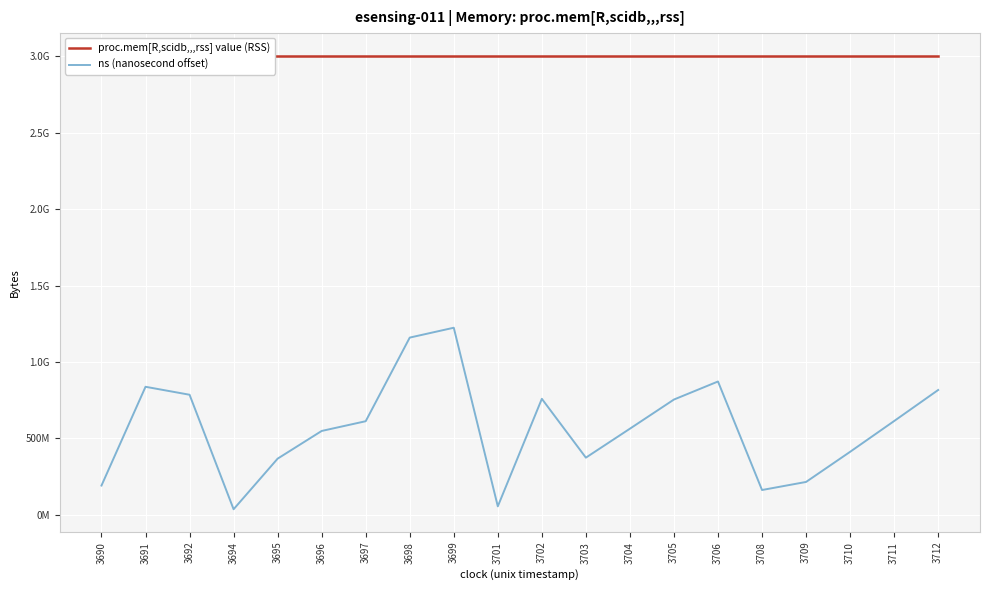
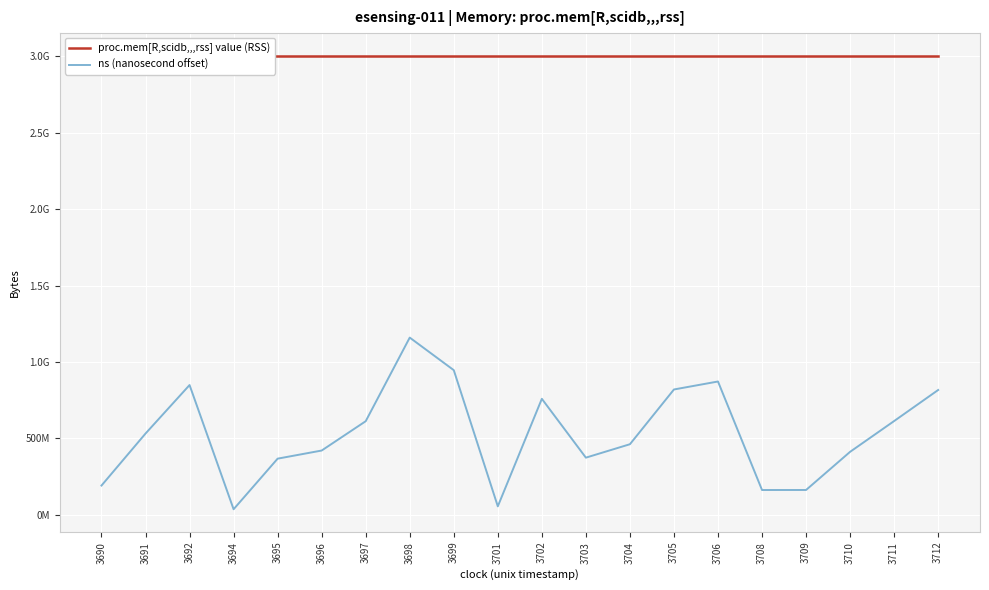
  {
    "proc.mem[R,scidb,,,rss] value (RSS)": {
      "3695": 3000000000,
      "3696": 3000000000,
      "3697": 3000000000,
      "3698": 3000000000,
      "3699": 3000000000,
      "3701": 3000000000,
      "3702": 3000000000,
      "3703": 3000000000,
      "3704": 3000000000,
      "3705": 3000000000,
      "3706": 3000000000,
      "3708": 3000000000,
      "3709": 3000000000,
      "3710": 3000000000,
      "3711": 3000000000,
      "3712": 3000000000
    },
    "ns (nanosecond offset)": {
      "3690": 190000000,
-     "3691": 840000000,
-     "3692": 780000000,
+     "3691": 530000000,
+     "3692": 850000000,
      "3694": 40000000,
      "3695": 370000000,
-     "3696": 550000000,
+     "3696": 420000000,
      "3697": 610000000,
      "3698": 1160000000,
-     "3699": 1220000000,
+     "3699": 950000000,
      "3701": 50000000,
      "3702": 760000000,
      "3703": 370000000,
-     "3704": 560000000,
-     "3705": 750000000,
+     "3704": 460000000,
+     "3705": 820000000,
      "3706": 870000000,
      "3708": 160000000,
-     "3709": 210000000,
+     "3709": 160000000,
      "3710": 410000000,
      "3711": 610000000,
      "3712": 820000000
    }
  }
